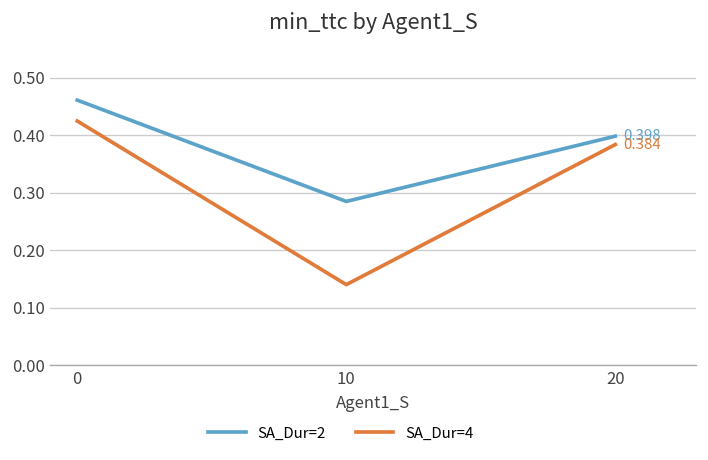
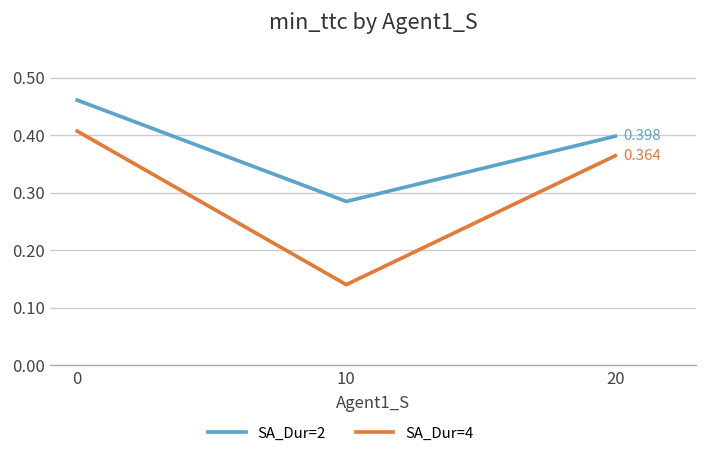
  {
    "SA_Dur=2": {
      "20": 0.398
    },
    "SA_Dur=4": {
-     "0": 0.42,
-     "20": 0.384
+     "0": 0.41,
+     "20": 0.364
    }
  }
